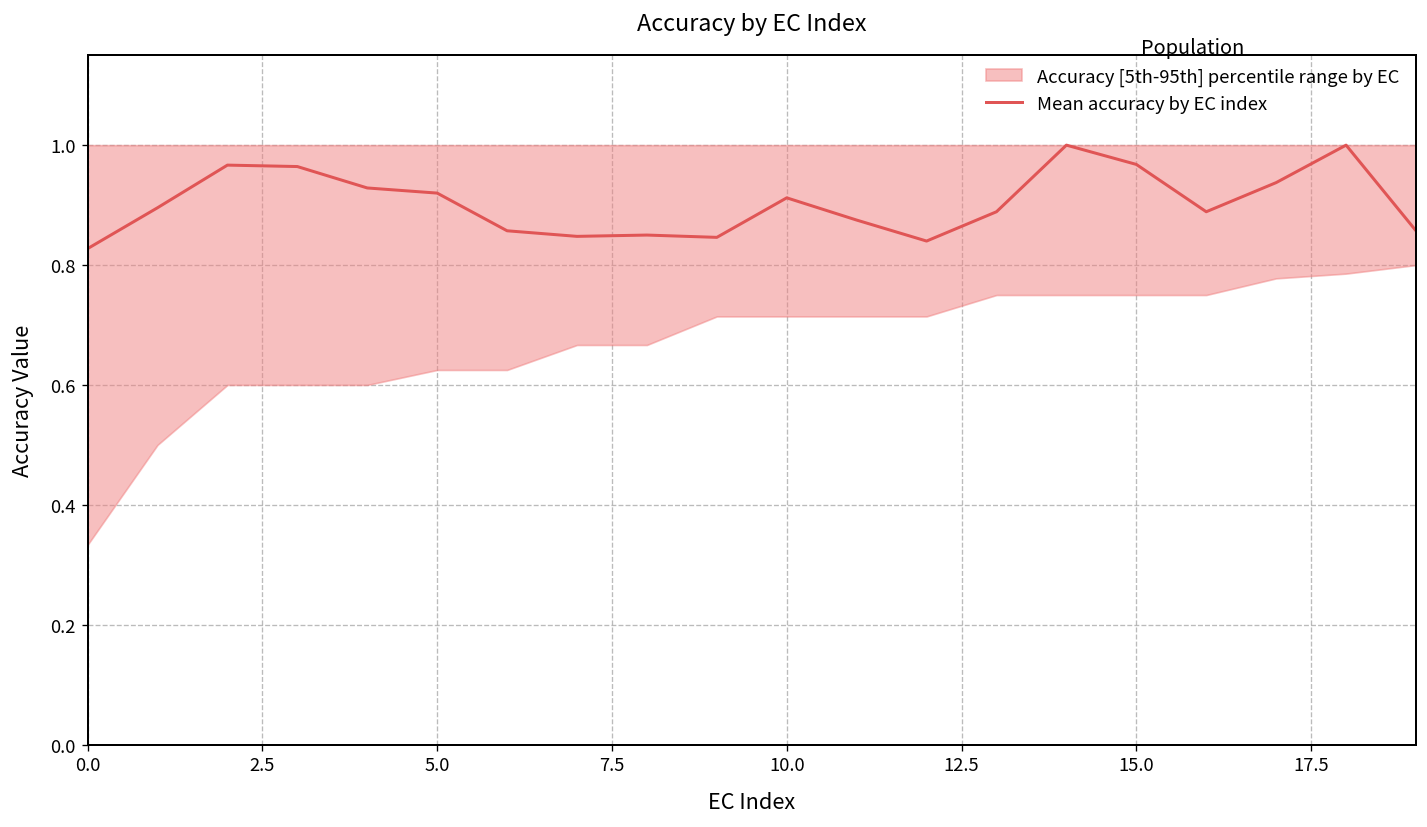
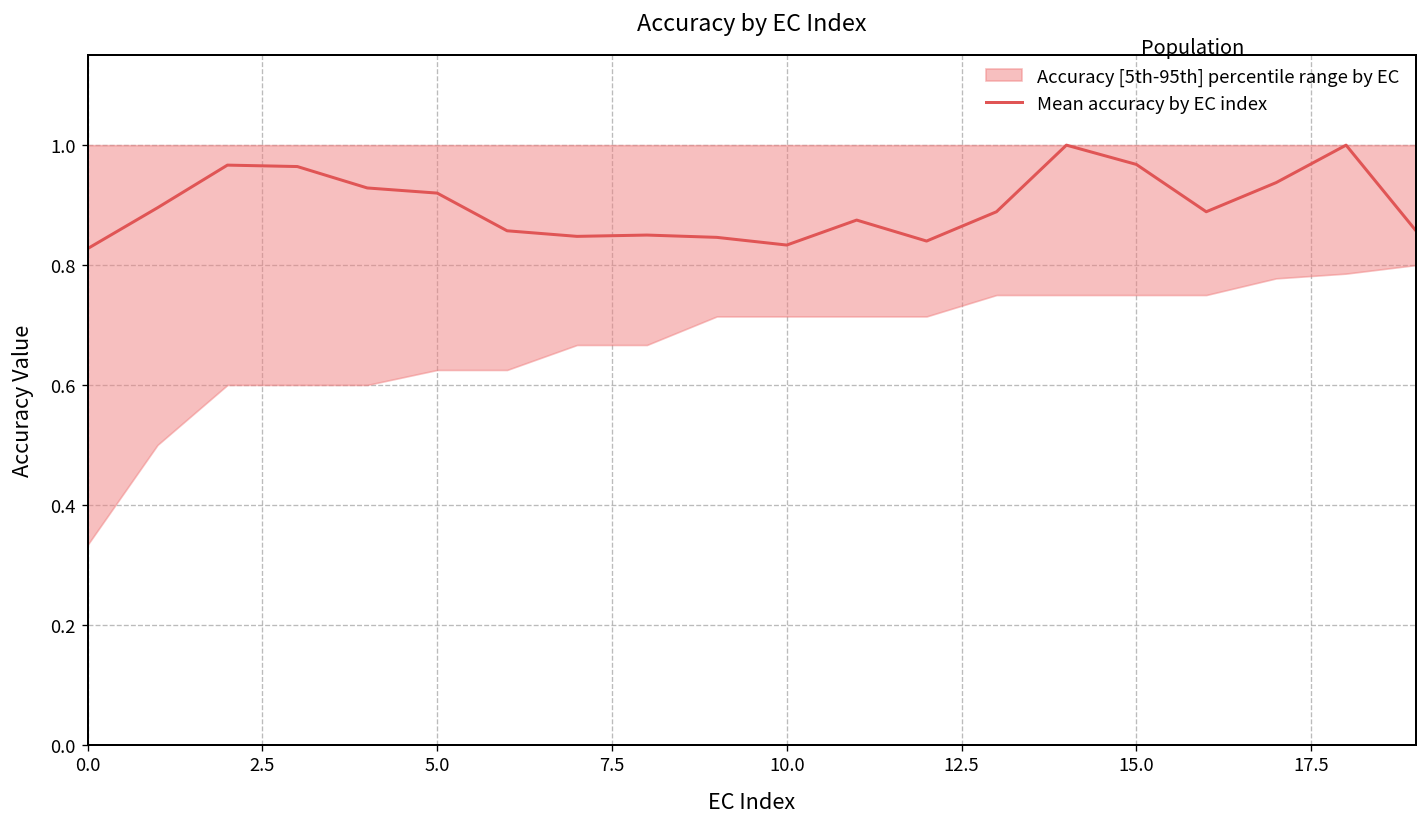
  {
    "Mean accuracy by EC index": {
      "0.0": 0.83,
      "5.0": 0.92,
-     "10.0": 0.91,
+     "10.0": 0.83,
      "15.0": 0.97
    }
  }
